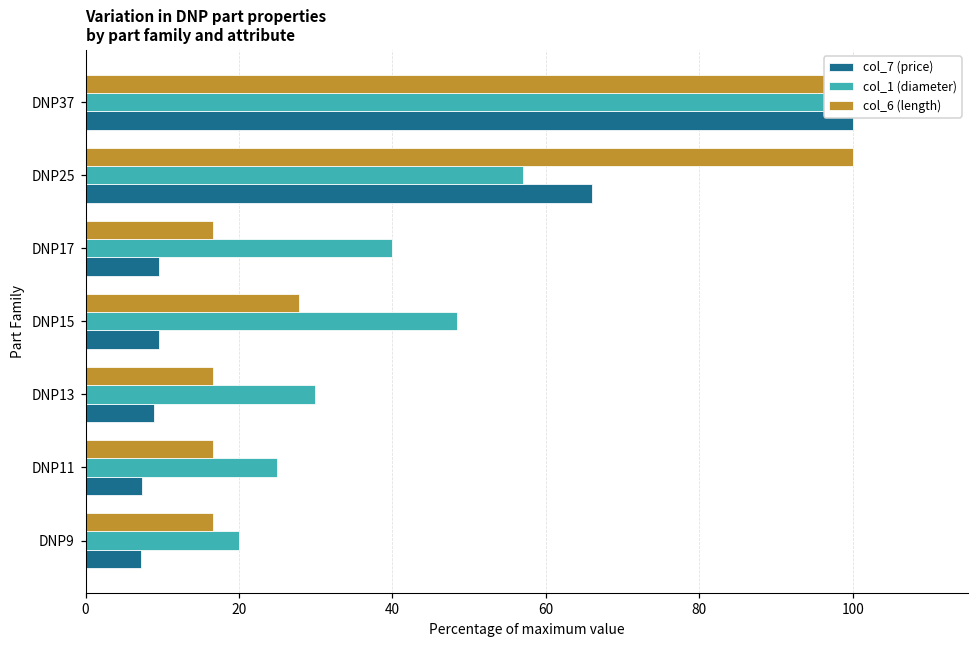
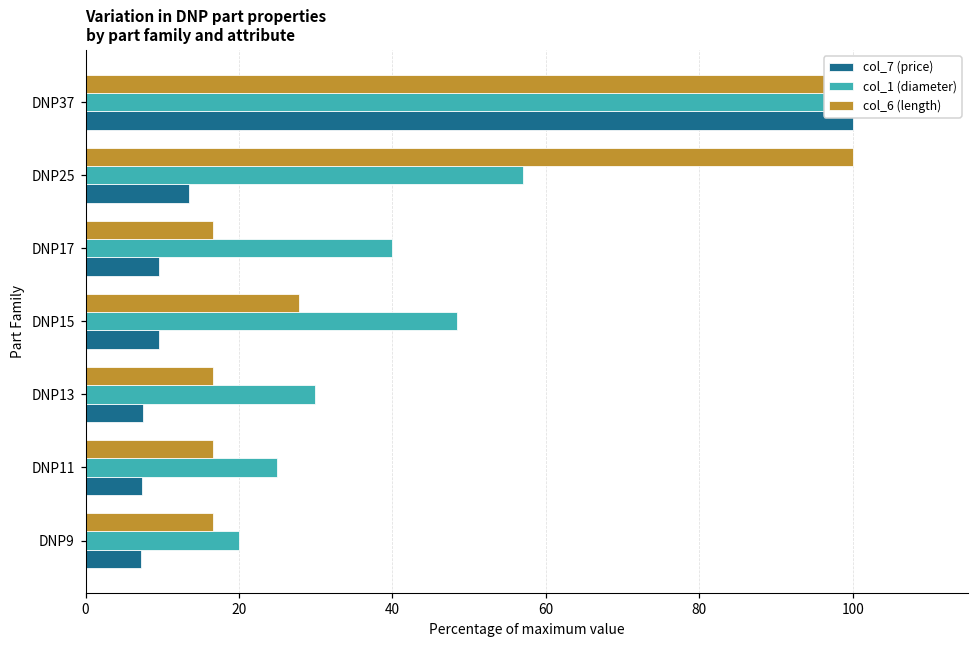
  {
    "col_7 (price)": {
      "DNP37": 100,
-     "DNP25": 66,
+     "DNP25": 13,
      "DNP17": 10,
      "DNP15": 10,
-     "DNP13": 9,
+     "DNP13": 7,
      "DNP11": 7,
      "DNP9": 7
    },
    "col_1 (diameter)": {
      "DNP25": 57,
      "DNP17": 40,
      "DNP15": 48,
      "DNP13": 30,
      "DNP11": 25,
      "DNP9": 20
    },
    "col_6 (length)": {
      "DNP25": 100,
      "DNP17": 17,
      "DNP15": 28,
      "DNP13": 17,
      "DNP11": 17,
      "DNP9": 17
    }
  }
